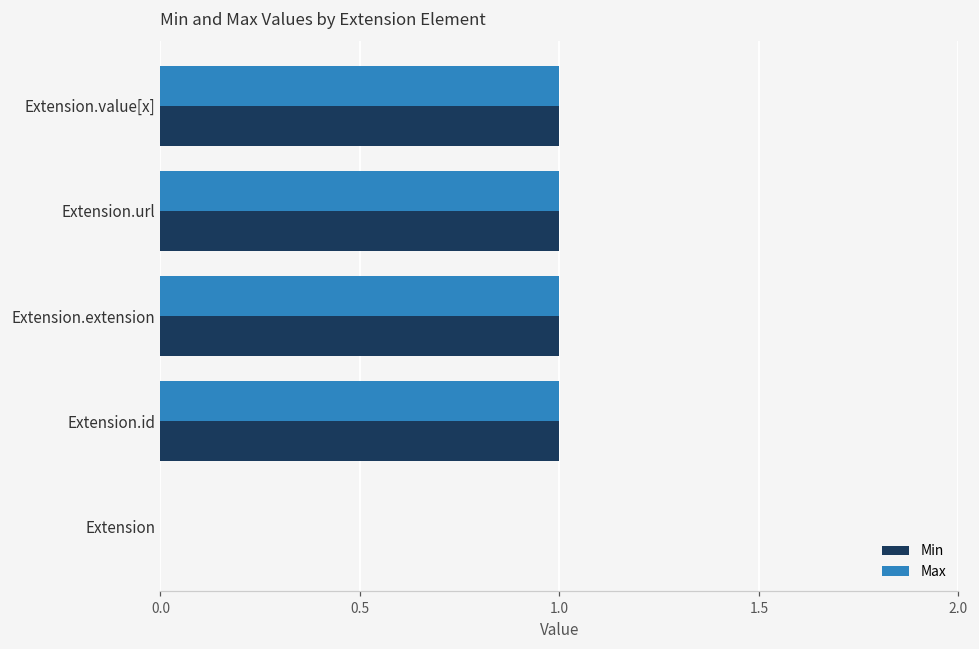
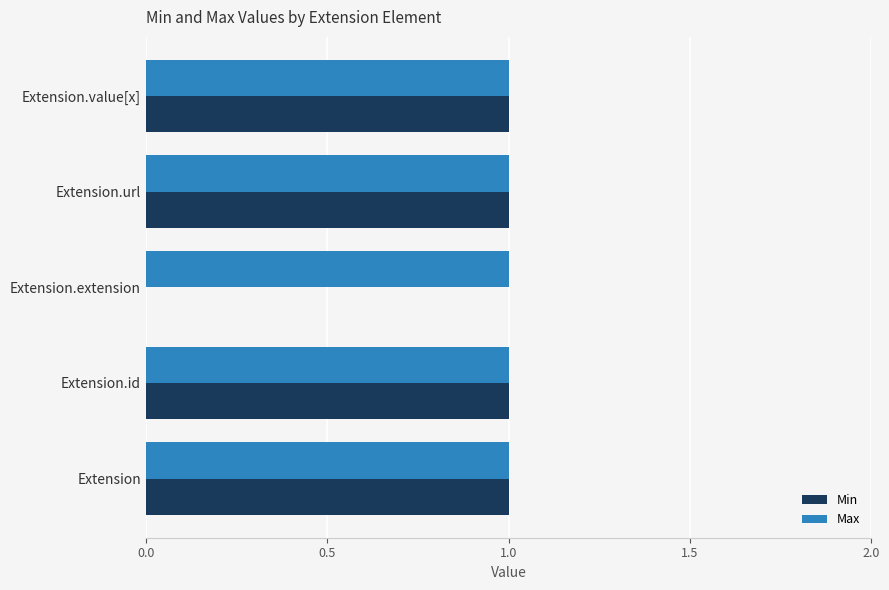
  {
    "Min": {
      "Extension.value[x]": 1,
      "Extension.url": 1,
-     "Extension.extension": 1,
+     "Extension.extension": 0,
      "Extension.id": 1,
-     "Extension": 0
+     "Extension": 1
    },
    "Max": {
      "Extension.value[x]": 1,
      "Extension.url": 1,
      "Extension.extension": 1,
      "Extension.id": 1,
-     "Extension": 0
+     "Extension": 1
    }
  }
